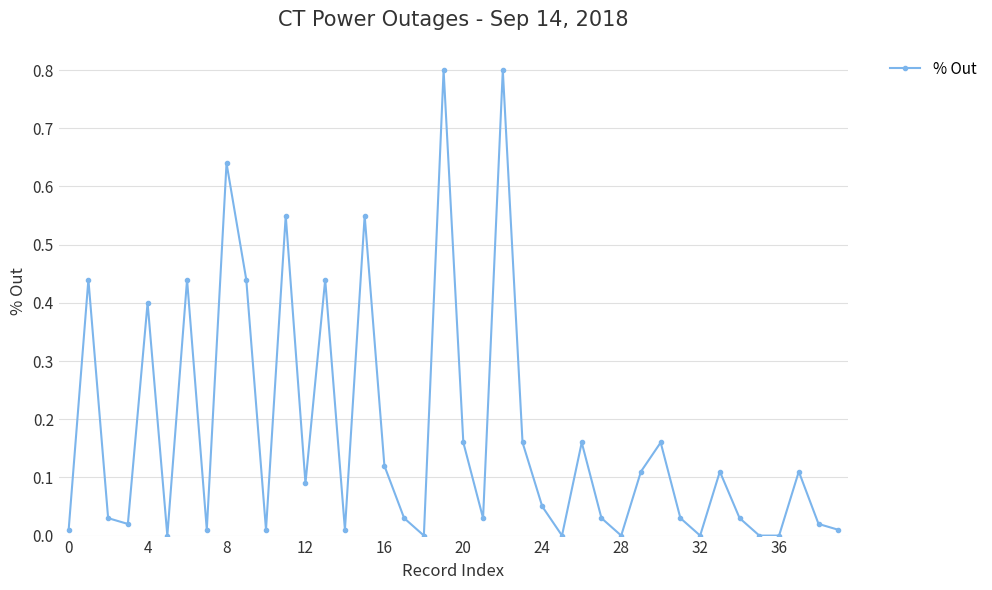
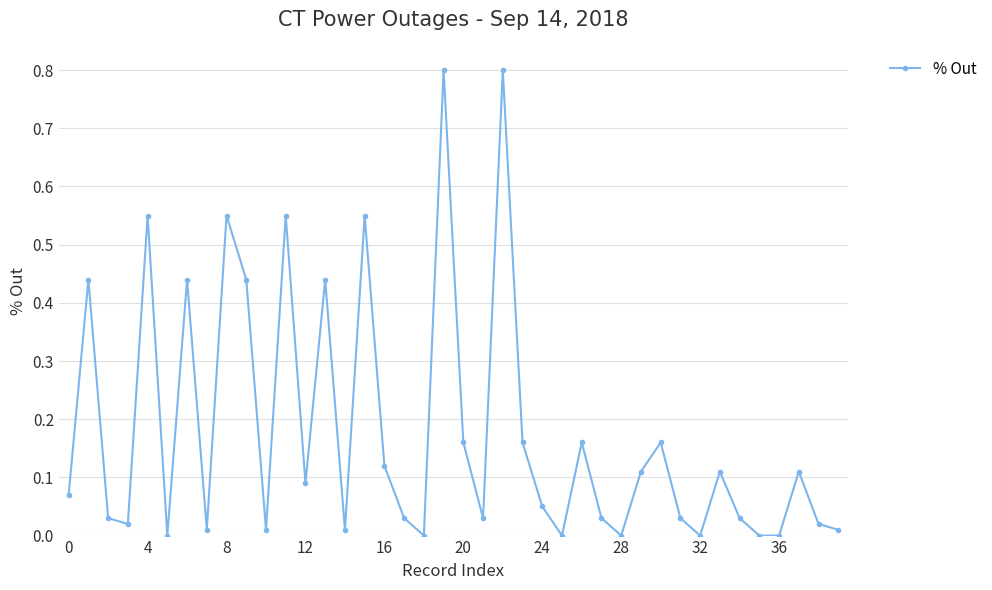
  {
-   "0": 0.01,
-   "4": 0.40,
-   "8": 0.64,
+   "0": 0.07,
+   "4": 0.55,
+   "8": 0.55,
    "12": 0.09,
    "16": 0.12,
    "20": 0.16,
    "24": 0.05,
    "28": 0.00,
    "32": 0.00,
    "36": 0.00
  }
